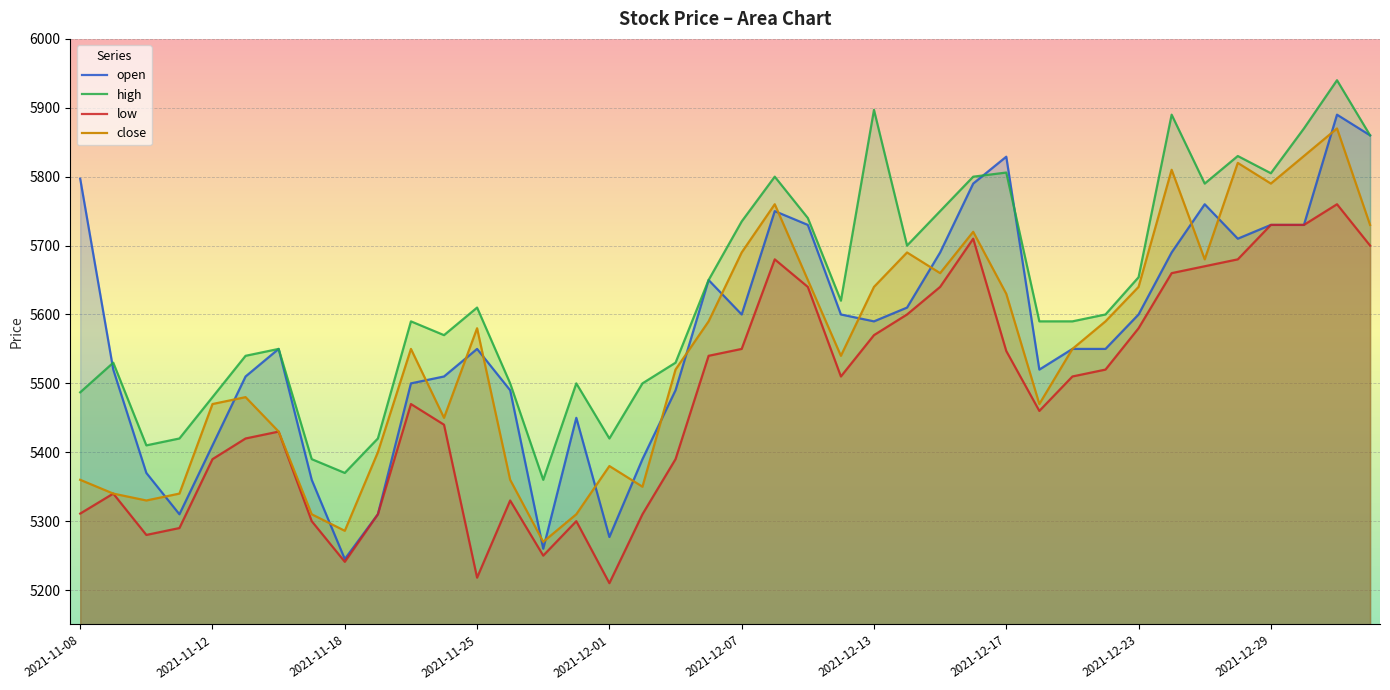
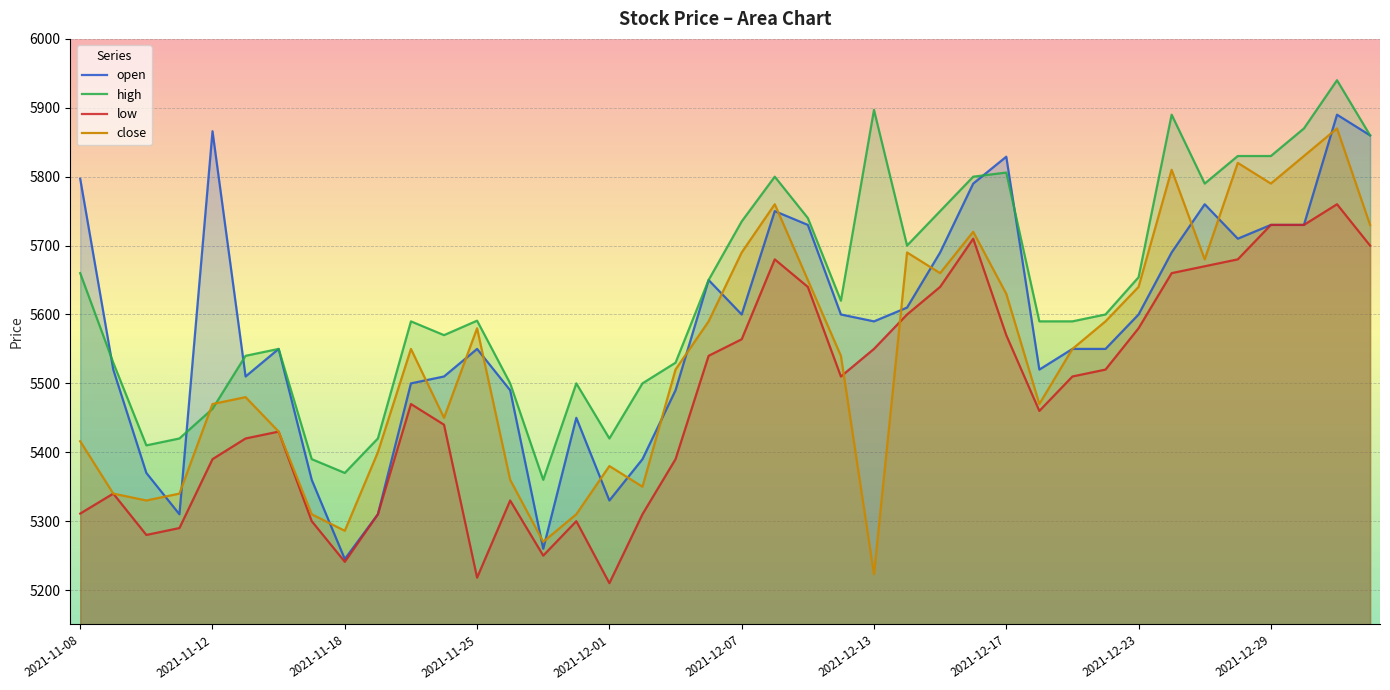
  {
    "open": {
      "2021-11-08": 5800,
-     "2021-11-12": 5410,
+     "2021-11-12": 5870,
      "2021-11-18": 5250,
      "2021-11-25": 5550,
-     "2021-12-01": 5280,
+     "2021-12-01": 5330,
      "2021-12-07": 5600,
      "2021-12-13": 5590,
      "2021-12-17": 5830,
      "2021-12-23": 5600
    },
    "high": {
-     "2021-11-08": 5490,
-     "2021-11-12": 5480,
+     "2021-11-08": 5660,
+     "2021-11-12": 5460,
      "2021-11-18": 5370,
-     "2021-11-25": 5610,
+     "2021-11-25": 5590,
      "2021-12-01": 5420,
      "2021-12-07": 5740,
      "2021-12-13": 5900,
      "2021-12-17": 5810,
      "2021-12-23": 5650,
-     "2021-12-29": 5810
+     "2021-12-29": 5830
    },
    "low": {
      "2021-11-08": 5310,
      "2021-11-12": 5390,
      "2021-11-18": 5240,
      "2021-11-25": 5220,
      "2021-12-01": 5210,
-     "2021-12-07": 5550,
-     "2021-12-13": 5570,
-     "2021-12-17": 5550,
+     "2021-12-07": 5560,
+     "2021-12-13": 5550,
+     "2021-12-17": 5570,
      "2021-12-23": 5580
    },
    "close": {
-     "2021-11-08": 5360,
+     "2021-11-08": 5420,
      "2021-11-12": 5470,
      "2021-11-18": 5290,
      "2021-11-25": 5580,
      "2021-12-01": 5380,
      "2021-12-07": 5690,
-     "2021-12-13": 5640,
+     "2021-12-13": 5220,
      "2021-12-17": 5630,
      "2021-12-23": 5640,
      "2021-12-29": 5790
    }
  }
